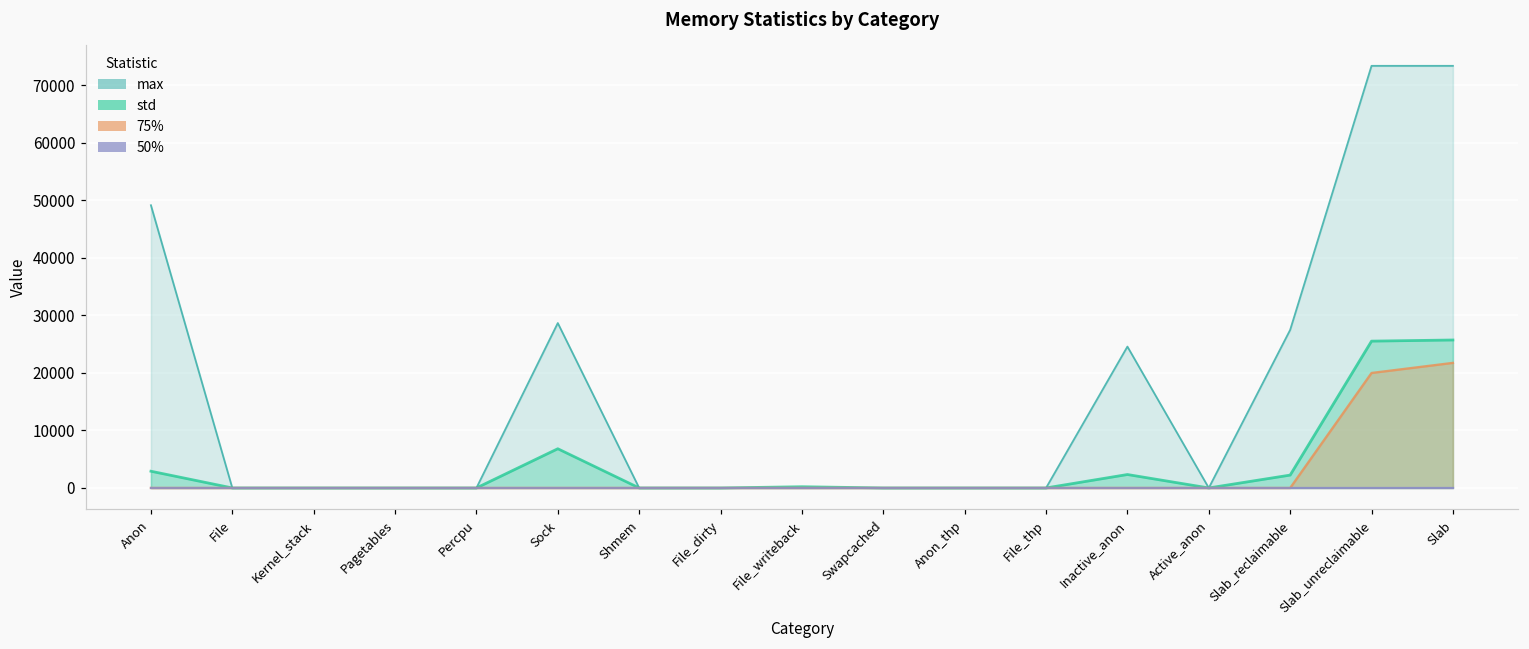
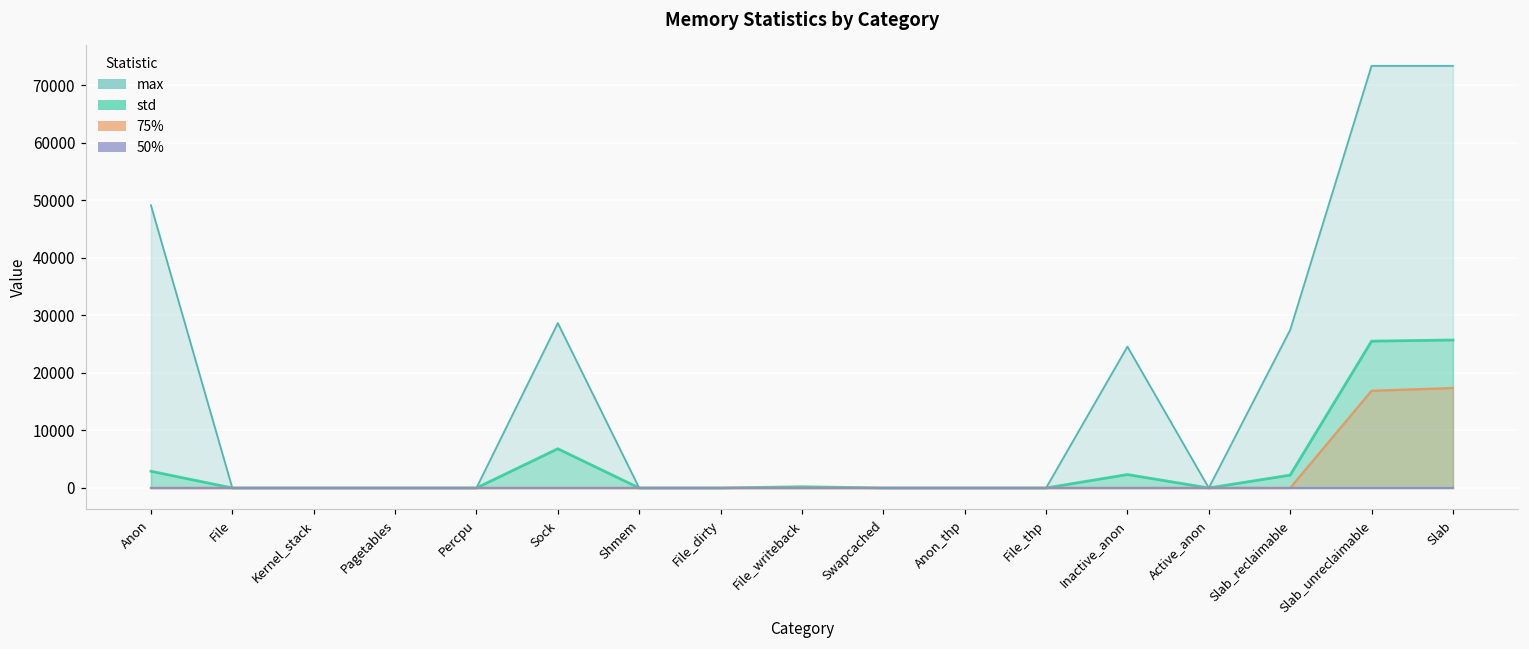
  {
    "75%": {
-     "Slab_unreclaimable": 20000,
-     "Slab": 22000
+     "Slab_unreclaimable": 17000,
+     "Slab": 17000
    }
  }
